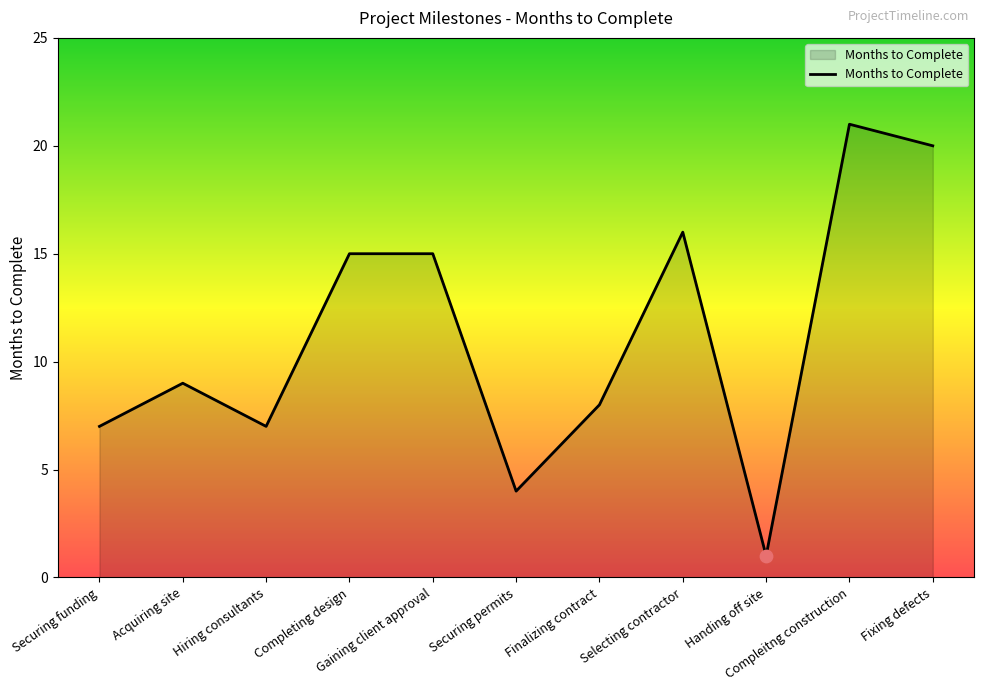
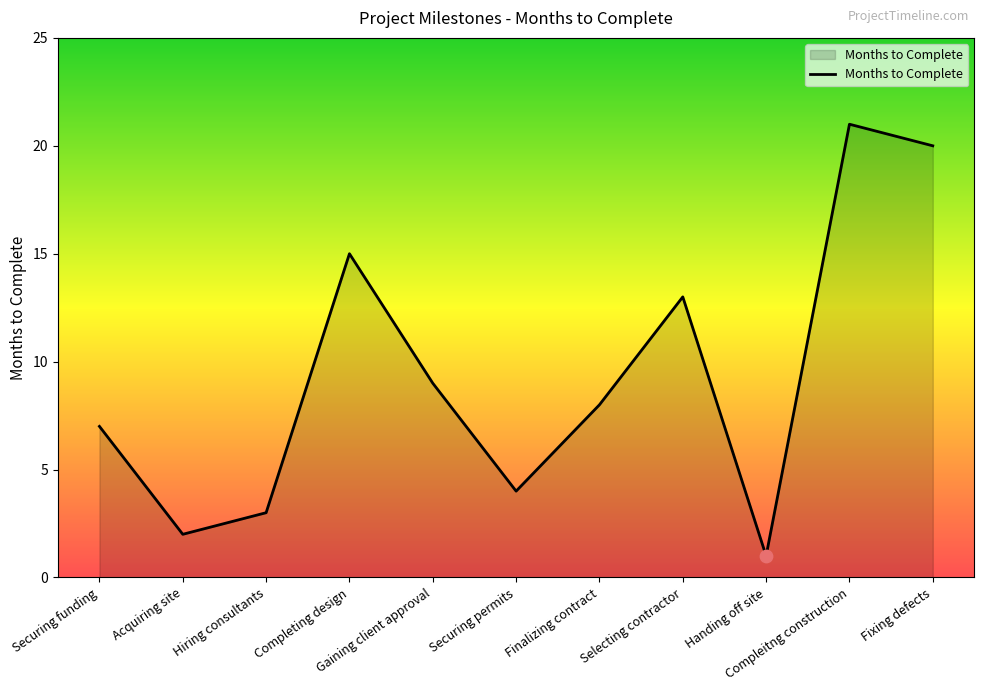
  {
    "Months to Complete": {
      "Securing funding": 7,
-     "Acquiring site": 9,
-     "Hiring consultants": 7,
+     "Acquiring site": 2,
+     "Hiring consultants": 3,
      "Completing design": 15,
-     "Gaining client approval": 15,
+     "Gaining client approval": 9,
      "Securing permits": 4,
      "Finalizing contract": 8,
-     "Selecting contractor": 16,
+     "Selecting contractor": 13,
      "Compleitng construction": 21,
      "Fixing defects": 20
    }
  }
